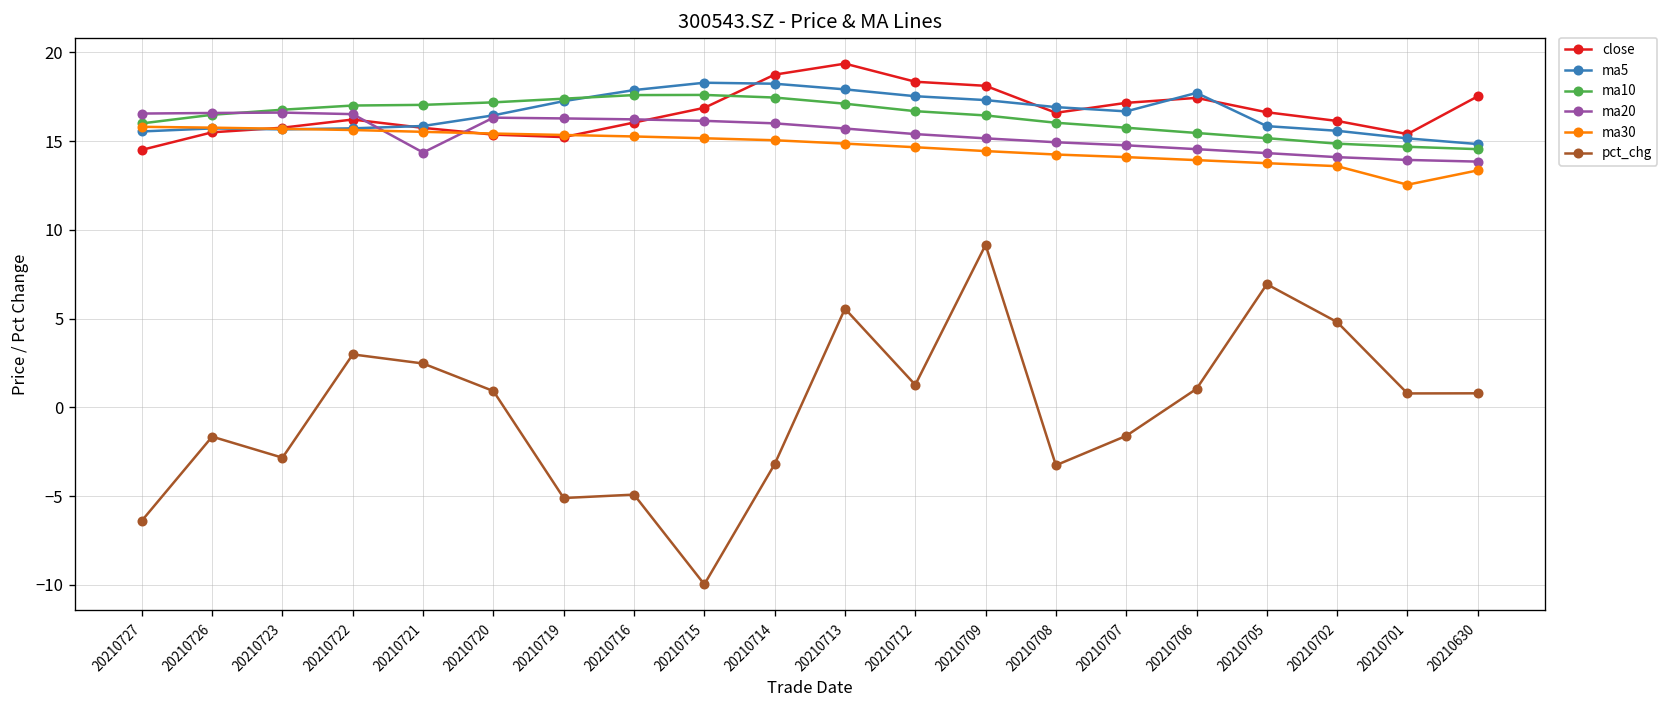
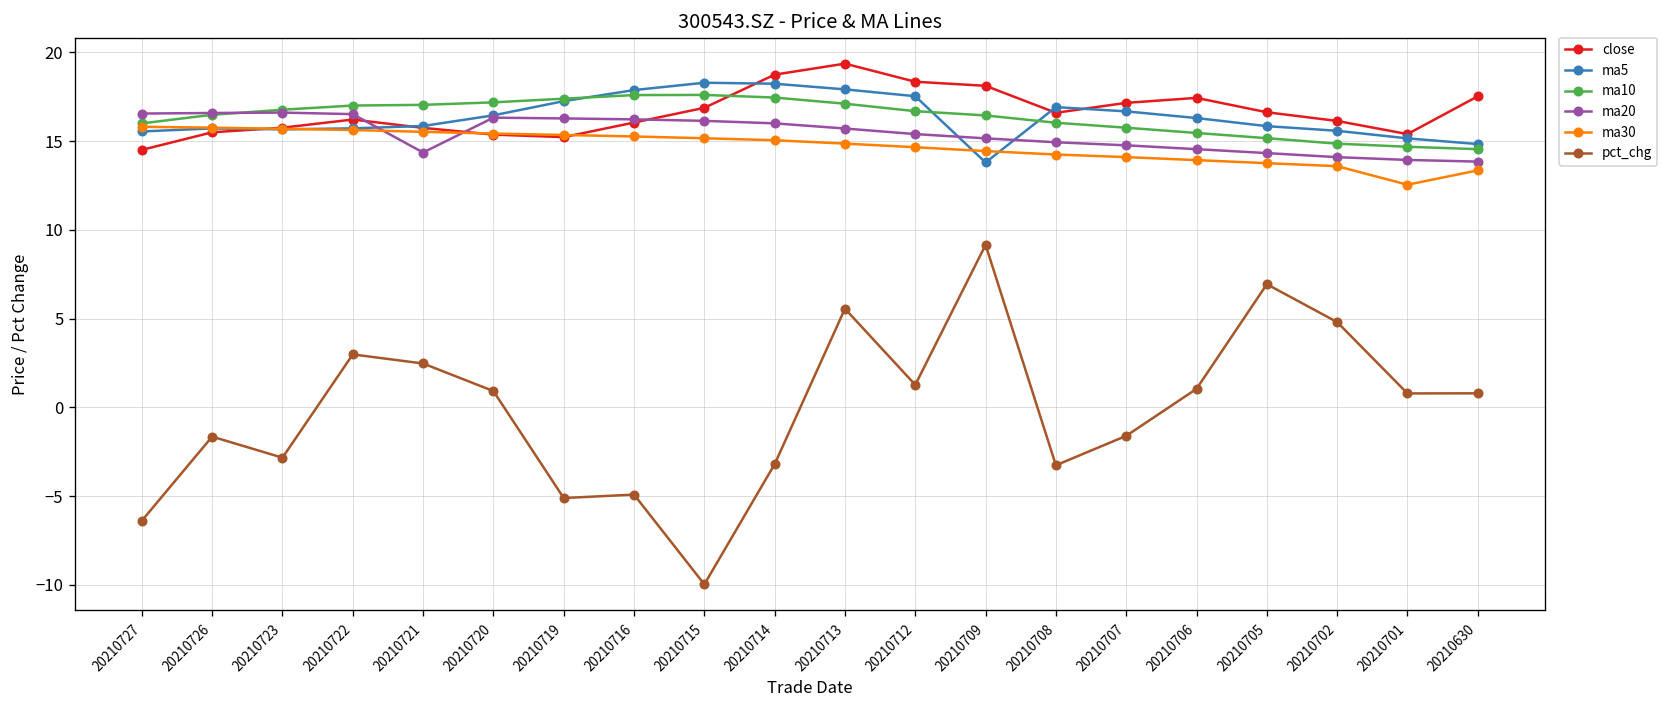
  {
    "close": {
      "20210727": 14.5,
      "20210726": 15.5,
      "20210722": 16.2,
      "20210716": 16.1,
      "20210715": 16.9,
      "20210714": 18.8,
      "20210713": 19.4,
      "20210712": 18.4,
      "20210709": 18.1,
      "20210708": 16.6,
      "20210707": 17.2,
      "20210706": 17.4,
      "20210705": 16.6,
      "20210702": 16.1,
      "20210701": 15.4,
      "20210630": 17.5
    },
    "ma5": {
      "20210727": 15.5,
      "20210716": 17.9,
      "20210715": 18.3,
      "20210714": 18.2,
      "20210713": 17.9,
      "20210712": 17.5,
-     "20210709": 17.3,
+     "20210709": 13.8,
      "20210708": 16.9,
      "20210707": 16.7,
-     "20210706": 17.7,
+     "20210706": 16.3,
      "20210705": 15.8,
      "20210702": 15.6,
      "20210701": 15.2,
      "20210630": 14.8
    },
    "ma10": {
      "20210727": 16.0,
      "20210722": 17.0,
      "20210721": 17.0,
      "20210720": 17.2,
      "20210716": 17.6,
      "20210715": 17.6,
      "20210714": 17.5,
      "20210713": 17.1,
      "20210712": 16.7,
      "20210709": 16.5,
      "20210708": 16.0,
      "20210707": 15.8,
      "20210706": 15.5,
      "20210705": 15.2,
      "20210702": 14.9,
      "20210701": 14.7,
      "20210630": 14.6
    },
    "ma20": {
      "20210727": 16.6,
      "20210722": 16.5,
      "20210721": 14.4,
      "20210719": 16.3,
      "20210716": 16.2,
      "20210715": 16.1,
      "20210714": 16.0,
      "20210713": 15.7,
      "20210712": 15.4,
      "20210709": 15.2,
      "20210708": 14.9,
      "20210707": 14.8,
      "20210706": 14.6,
      "20210705": 14.3,
      "20210702": 14.1,
      "20210701": 13.9,
      "20210630": 13.8
    },
    "ma30": {
      "20210727": 15.8,
      "20210721": 15.5,
      "20210716": 15.3,
      "20210715": 15.2,
      "20210714": 15.1,
      "20210713": 14.9,
      "20210712": 14.7,
      "20210709": 14.4,
      "20210708": 14.2,
      "20210707": 14.1,
      "20210706": 13.9,
      "20210705": 13.8,
      "20210702": 13.6,
      "20210701": 12.5,
      "20210630": 13.4
    },
    "pct_chg": {
      "20210727": -6.4,
      "20210726": -1.6,
      "20210723": -2.8,
      "20210722": 3.0,
      "20210721": 2.5,
      "20210720": 0.9,
      "20210719": -5.1,
      "20210716": -4.9,
      "20210715": -10.0,
      "20210714": -3.2,
      "20210713": 5.6,
      "20210712": 1.3,
      "20210709": 9.2,
      "20210708": -3.3,
      "20210707": -1.6,
      "20210706": 1.0,
      "20210705": 6.9,
      "20210702": 4.8,
      "20210701": 0.8,
      "20210630": 0.8
    }
  }
